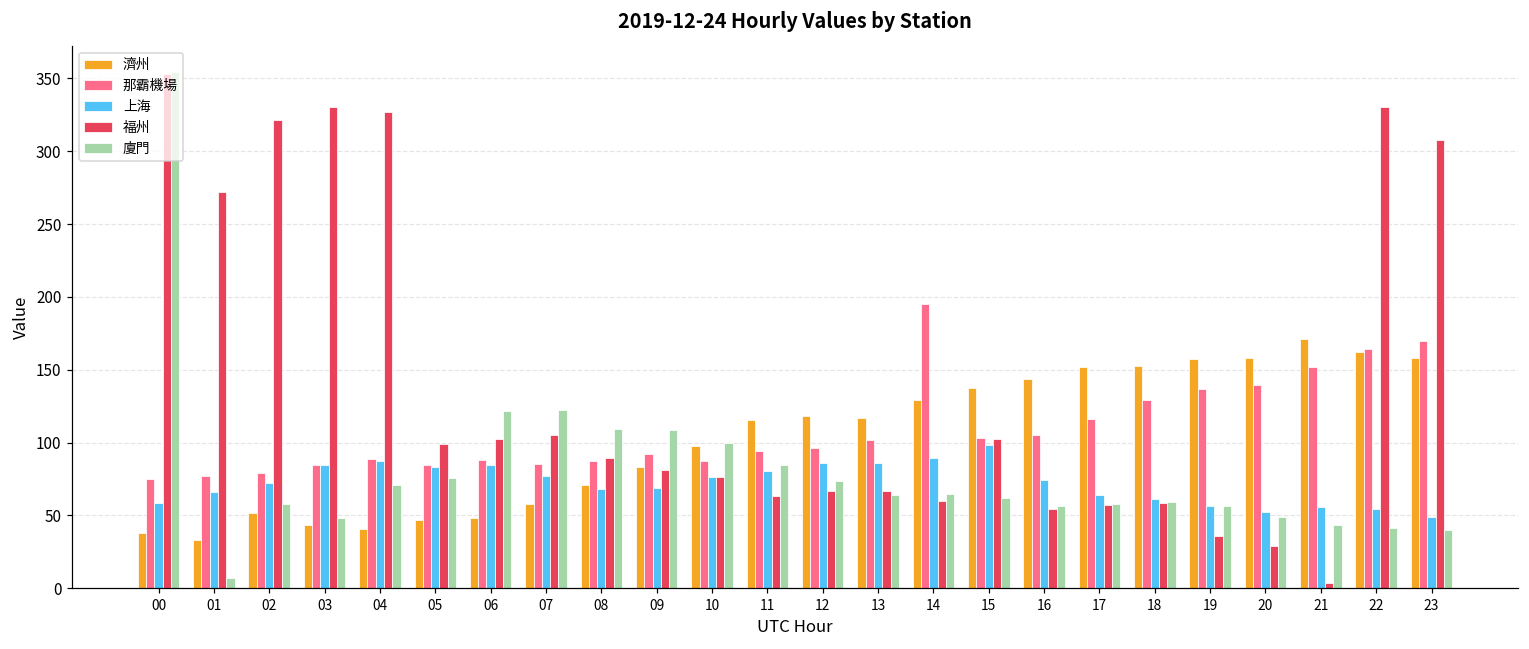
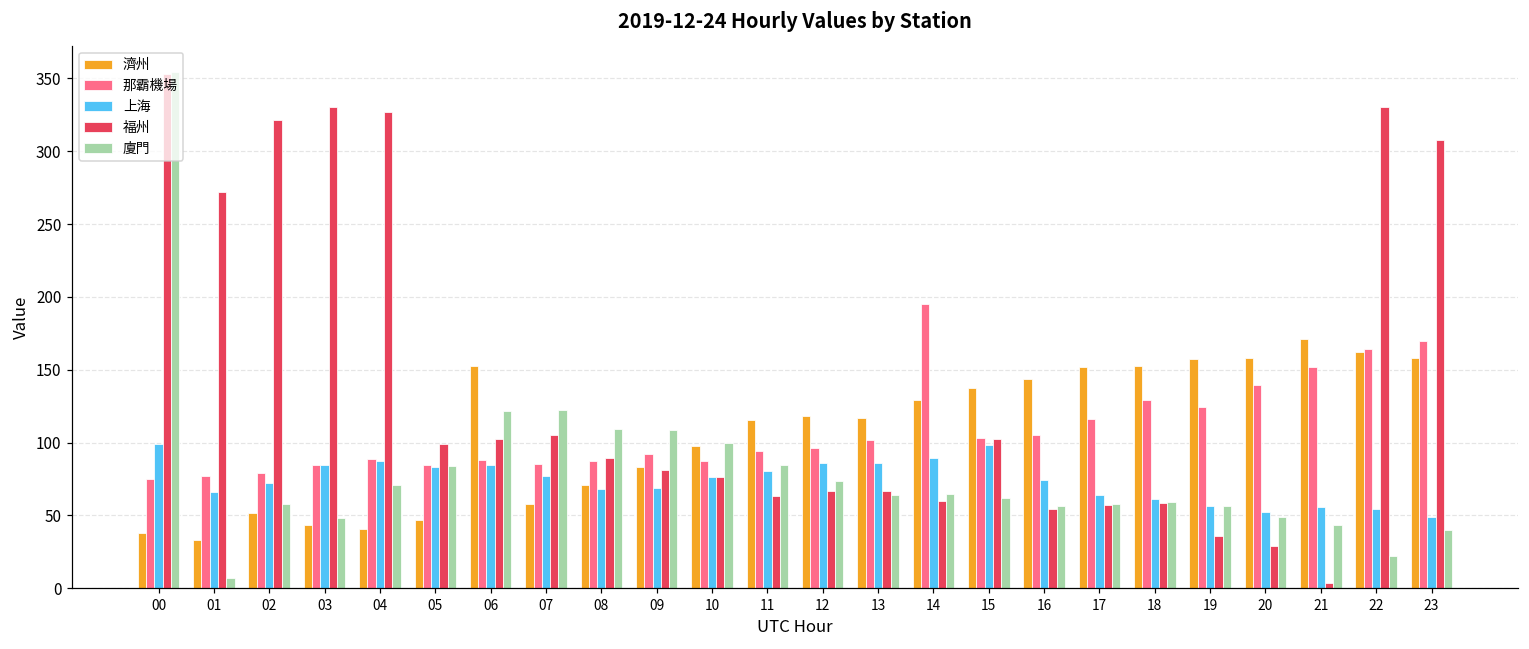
  {
    "濟州": {
      "00": 38,
      "01": 33,
      "02": 51,
      "03": 43,
      "04": 40,
      "05": 47,
-     "06": 48,
+     "06": 153,
      "07": 58,
      "08": 71,
      "09": 83,
      "10": 98,
      "11": 115,
      "12": 118,
      "13": 117,
      "14": 129,
      "15": 137,
      "16": 144,
      "17": 152,
      "18": 153,
      "19": 157,
      "20": 158,
      "21": 171,
      "22": 162,
      "23": 158
    },
    "那霸機場": {
      "00": 75,
      "01": 77,
      "02": 79,
      "03": 85,
      "04": 88,
      "05": 84,
      "06": 88,
      "07": 85,
      "08": 88,
      "09": 92,
      "10": 87,
      "11": 94,
      "12": 96,
      "13": 102,
      "14": 195,
      "15": 103,
      "16": 105,
      "17": 116,
      "18": 129,
-     "19": 137,
+     "19": 124,
      "20": 140,
      "21": 152,
      "22": 164,
      "23": 170
    },
    "上海": {
-     "00": 58,
+     "00": 99,
      "01": 66,
      "02": 72,
      "03": 84,
      "04": 88,
      "05": 83,
      "06": 85,
      "07": 77,
      "08": 68,
      "09": 69,
      "10": 77,
      "11": 80,
      "12": 86,
      "13": 86,
      "14": 90,
      "15": 98,
      "16": 74,
      "17": 64,
      "18": 61,
      "19": 56,
      "20": 52,
      "21": 55,
      "22": 54,
      "23": 49
    },
    "福州": {
      "01": 272,
      "02": 321,
      "03": 330,
      "04": 327,
      "05": 99,
      "06": 103,
      "07": 105,
      "08": 89,
      "09": 81,
      "10": 77,
      "11": 64,
      "12": 67,
      "13": 67,
      "14": 60,
      "15": 103,
      "16": 54,
      "17": 57,
      "18": 59,
      "19": 36,
      "20": 29,
      "21": 4,
      "22": 330,
      "23": 308
    },
    "廈門": {
      "01": 7,
      "02": 58,
      "03": 48,
      "04": 71,
-     "05": 76,
+     "05": 84,
      "06": 121,
      "07": 122,
      "08": 109,
      "09": 109,
      "10": 100,
      "11": 85,
      "12": 74,
      "13": 64,
      "14": 65,
      "15": 62,
      "16": 56,
      "17": 58,
      "18": 59,
      "19": 56,
      "20": 49,
      "21": 43,
-     "22": 41,
+     "22": 22,
      "23": 40
    }
  }
